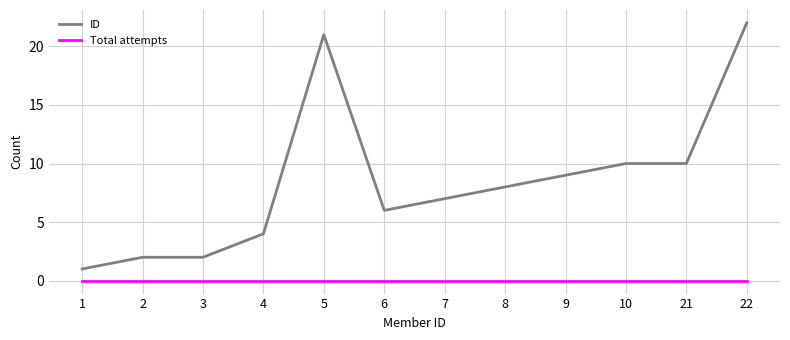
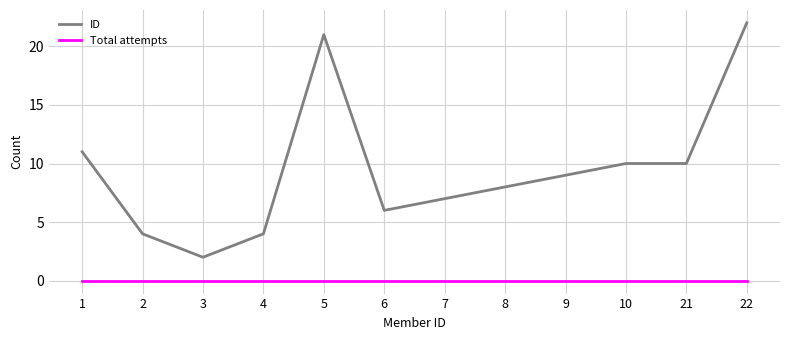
  {
    "ID": {
-     "1": 1,
-     "2": 2,
+     "1": 11,
+     "2": 4,
      "3": 2,
      "4": 4,
      "5": 21,
      "6": 6,
      "7": 7,
      "8": 8,
      "9": 9,
      "10": 10,
      "21": 10,
      "22": 22
    },
    "Total attempts": {
      "1": 0,
      "2": 0,
      "3": 0,
      "4": 0,
      "5": 0,
      "6": 0,
      "7": 0,
      "8": 0,
      "9": 0,
      "10": 0,
      "21": 0,
      "22": 0
    }
  }
